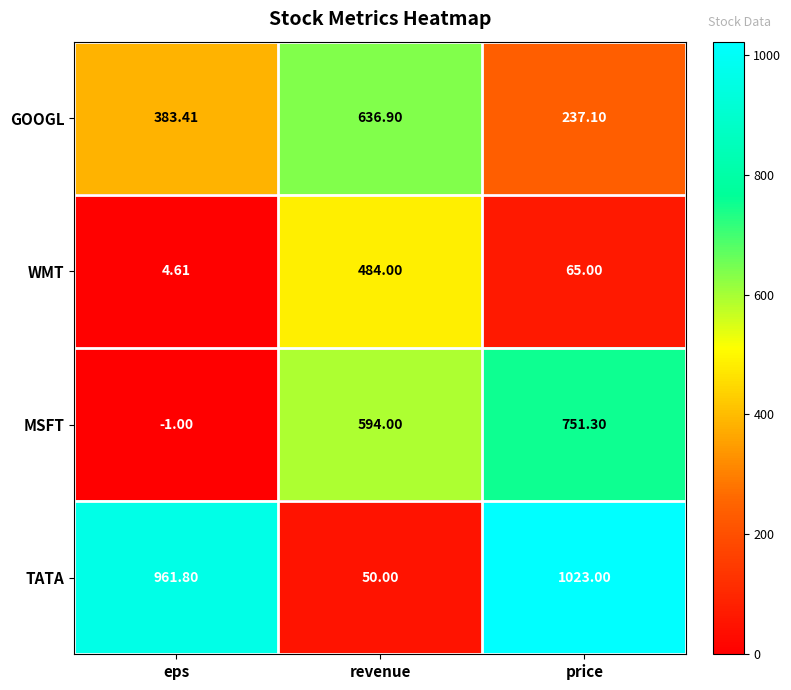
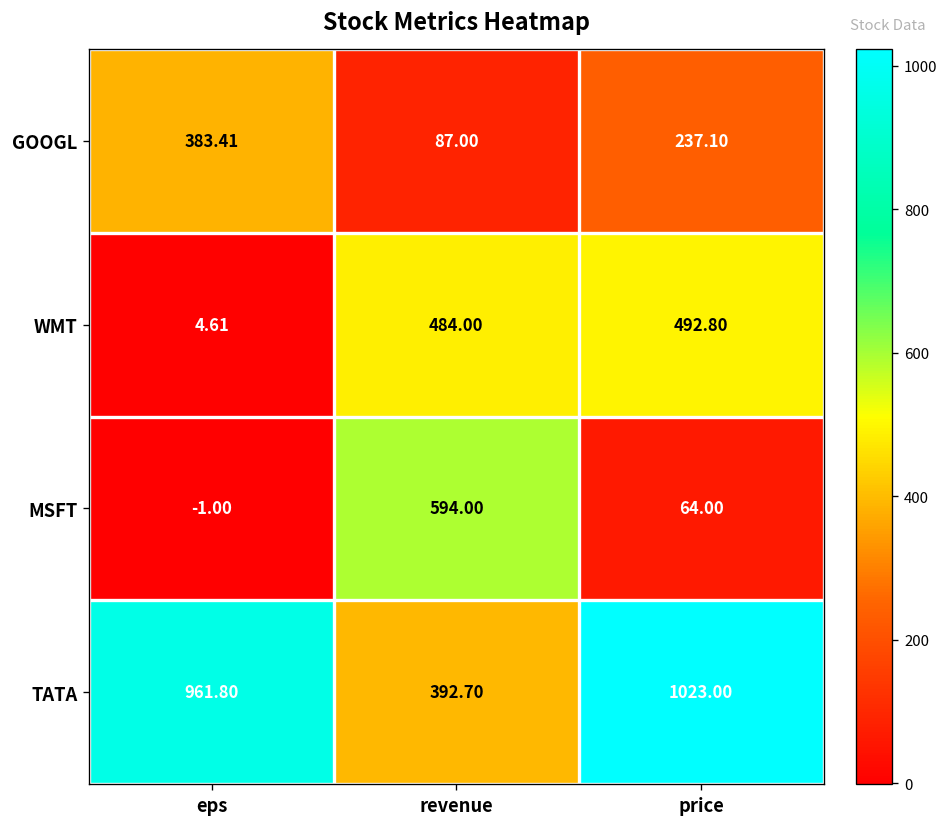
  {
    "GOOGL": {
      "eps": 383.41,
-     "revenue": 636.90,
+     "revenue": 87.00,
      "price": 237.10
    },
    "WMT": {
      "eps": 4.61,
      "revenue": 484.00,
-     "price": 65.00
+     "price": 492.80
    },
    "MSFT": {
      "eps": -1.00,
      "revenue": 594.00,
-     "price": 751.30
+     "price": 64.00
    },
    "TATA": {
      "eps": 961.80,
-     "revenue": 50.00,
+     "revenue": 392.70,
      "price": 1023.00
    }
  }
